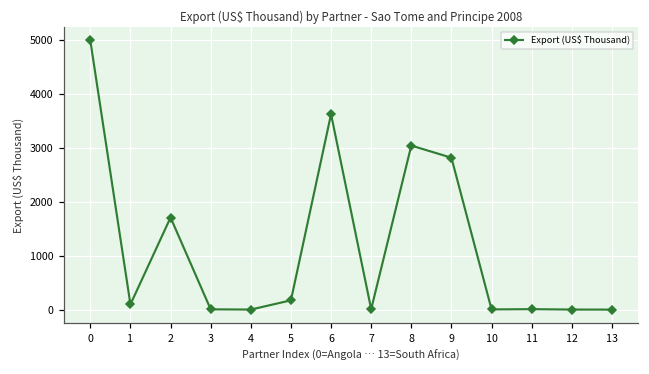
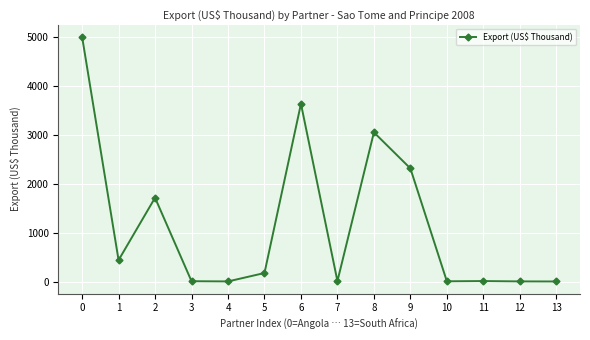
  {
    "0": 5000,
-   "1": 100,
+   "1": 400,
    "2": 1700,
    "3": 0,
    "4": 0,
    "5": 200,
    "6": 3600,
    "7": 0,
    "8": 3100,
-   "9": 2800,
+   "9": 2300,
    "10": 0,
    "11": 0,
    "12": 0,
    "13": 0
  }
